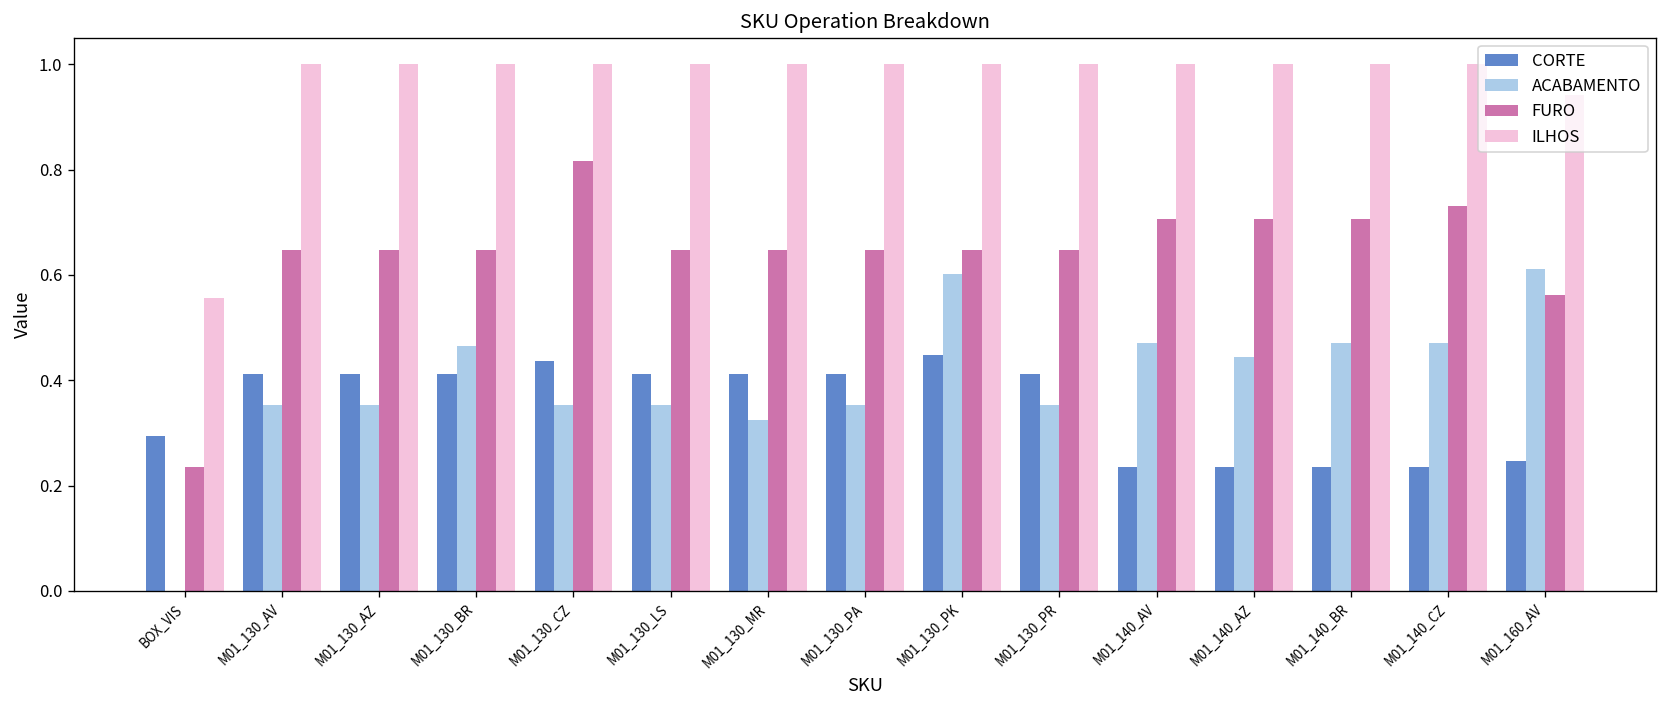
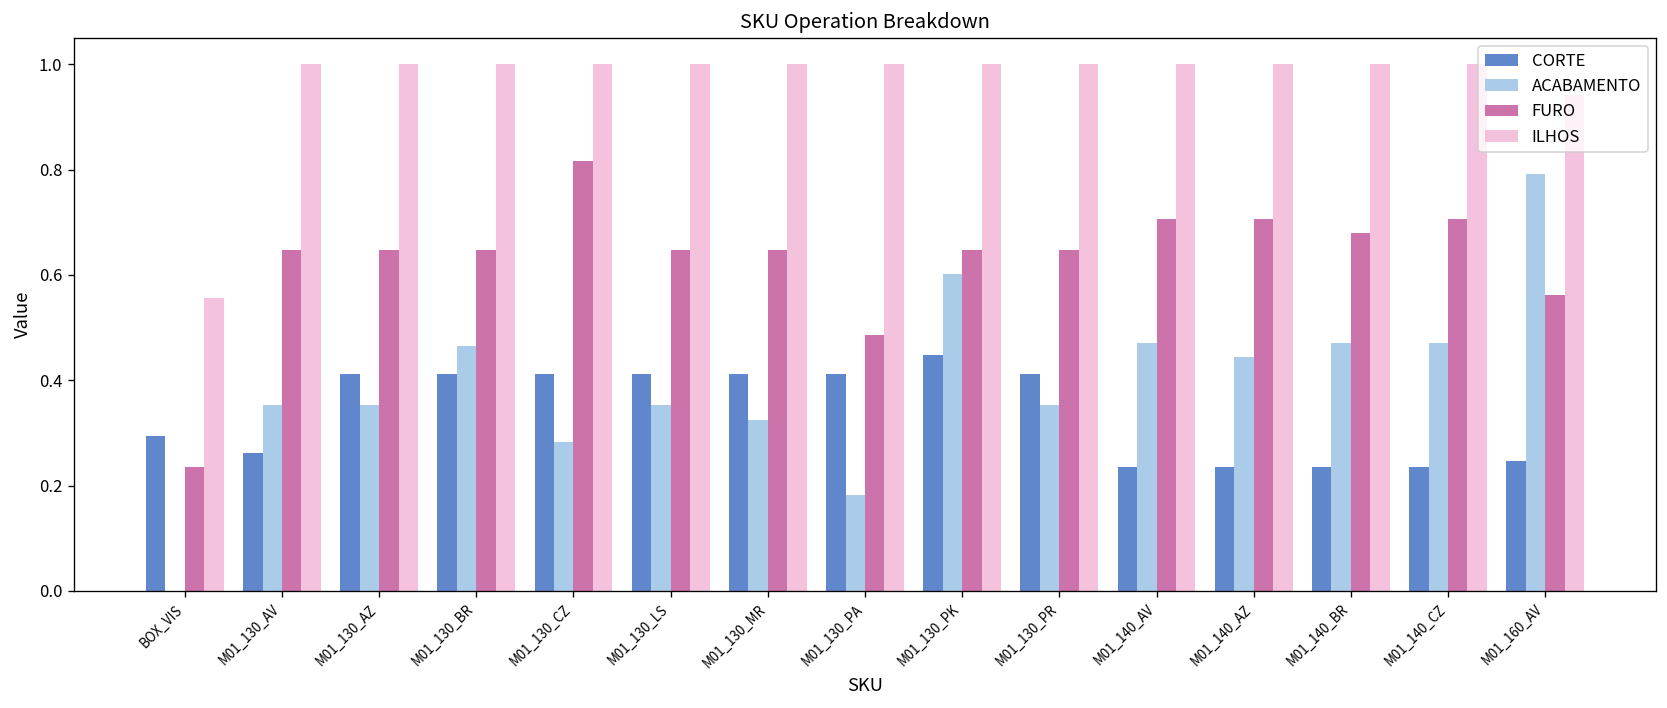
  {
    "CORTE": {
      "BOX_VIS": 0.29,
-     "M01_130_AV": 0.41,
+     "M01_130_AV": 0.26,
      "M01_130_AZ": 0.41,
      "M01_130_BR": 0.41,
-     "M01_130_CZ": 0.44,
+     "M01_130_CZ": 0.41,
      "M01_130_LS": 0.41,
      "M01_130_MR": 0.41,
      "M01_130_PA": 0.41,
      "M01_130_PK": 0.45,
      "M01_130_PR": 0.41,
      "M01_140_AV": 0.24,
      "M01_140_AZ": 0.24,
      "M01_140_BR": 0.24,
      "M01_140_CZ": 0.24,
      "M01_160_AV": 0.25
    },
    "ACABAMENTO": {
      "BOX_VIS": 0.00,
      "M01_130_AV": 0.35,
      "M01_130_AZ": 0.35,
      "M01_130_BR": 0.47,
-     "M01_130_CZ": 0.35,
+     "M01_130_CZ": 0.28,
      "M01_130_LS": 0.35,
      "M01_130_MR": 0.32,
-     "M01_130_PA": 0.35,
+     "M01_130_PA": 0.18,
      "M01_130_PK": 0.60,
      "M01_130_PR": 0.35,
      "M01_140_AV": 0.47,
      "M01_140_AZ": 0.44,
      "M01_140_BR": 0.47,
      "M01_140_CZ": 0.47,
-     "M01_160_AV": 0.61
+     "M01_160_AV": 0.79
    },
    "FURO": {
      "BOX_VIS": 0.24,
      "M01_130_AV": 0.65,
      "M01_130_AZ": 0.65,
      "M01_130_BR": 0.65,
      "M01_130_CZ": 0.82,
      "M01_130_LS": 0.65,
      "M01_130_MR": 0.65,
-     "M01_130_PA": 0.65,
+     "M01_130_PA": 0.49,
      "M01_130_PK": 0.65,
      "M01_130_PR": 0.65,
      "M01_140_AV": 0.71,
      "M01_140_AZ": 0.71,
-     "M01_140_BR": 0.71,
-     "M01_140_CZ": 0.73,
+     "M01_140_BR": 0.68,
+     "M01_140_CZ": 0.71,
      "M01_160_AV": 0.56
    },
    "ILHOS": {
      "BOX_VIS": 0.56,
      "M01_130_AV": 1.00,
      "M01_130_AZ": 1.00,
      "M01_130_BR": 1.00,
      "M01_130_CZ": 1.00,
      "M01_130_LS": 1.00,
      "M01_130_MR": 1.00,
      "M01_130_PA": 1.00,
      "M01_130_PK": 1.00,
      "M01_130_PR": 1.00,
      "M01_140_AV": 1.00,
      "M01_140_AZ": 1.00,
      "M01_140_BR": 1.00,
      "M01_140_CZ": 1.00
    }
  }
